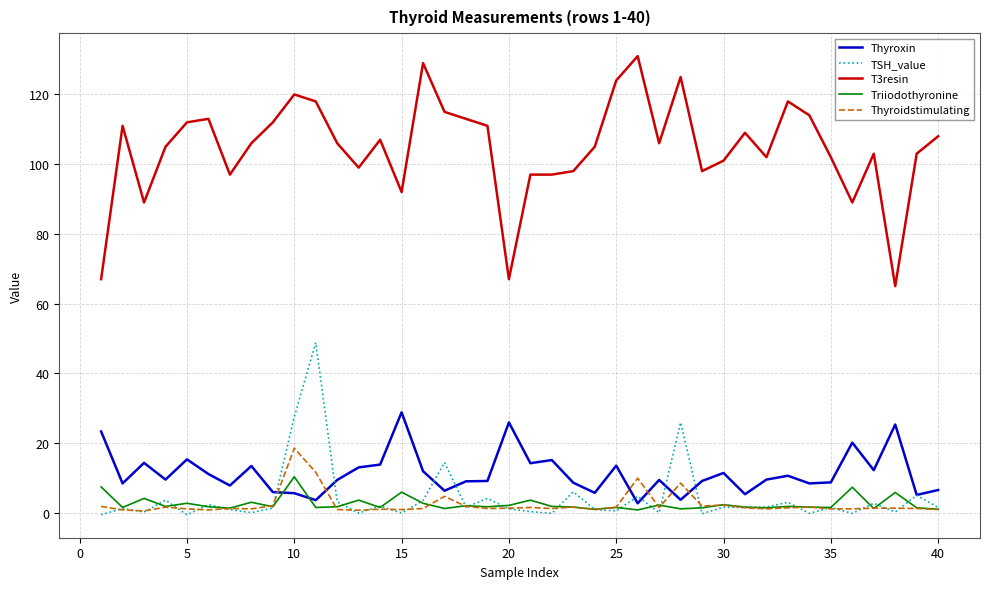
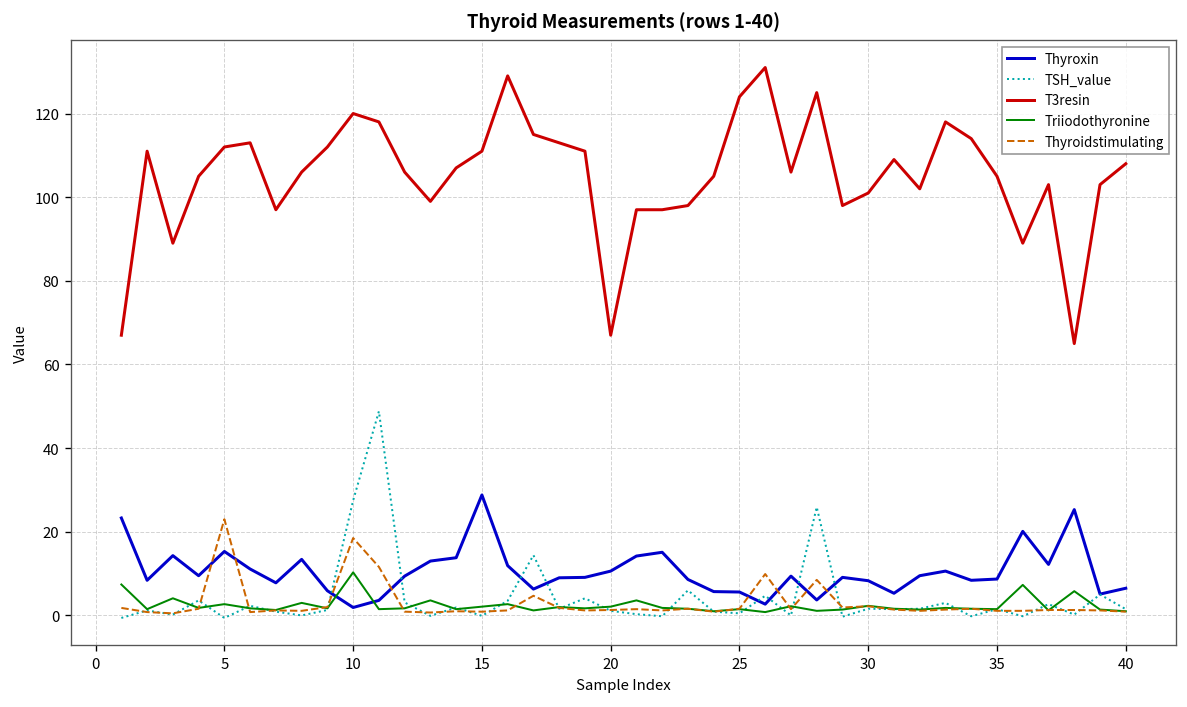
  {
    "Thyroxin": {
      "5": 15,
-     "10": 6,
+     "10": 2,
      "15": 29,
-     "20": 26,
-     "25": 14,
-     "30": 11,
+     "20": 11,
+     "25": 6,
+     "30": 8,
      "35": 9,
      "40": 7
    },
    "TSH_value": {
      "5": -1,
      "10": 28,
      "15": 0,
      "25": 1
    },
    "T3resin": {
      "5": 112,
      "10": 120,
-     "15": 92,
+     "15": 111,
      "20": 67,
      "25": 124,
      "30": 101,
-     "35": 102,
+     "35": 105,
      "40": 108
    },
    "Triiodothyronine": {
      "5": 3,
      "10": 10,
-     "15": 6,
+     "15": 2,
      "20": 2
    },
    "Thyroidstimulating": {
-     "5": 1,
+     "5": 23,
      "10": 19,
      "15": 1
    }
  }
